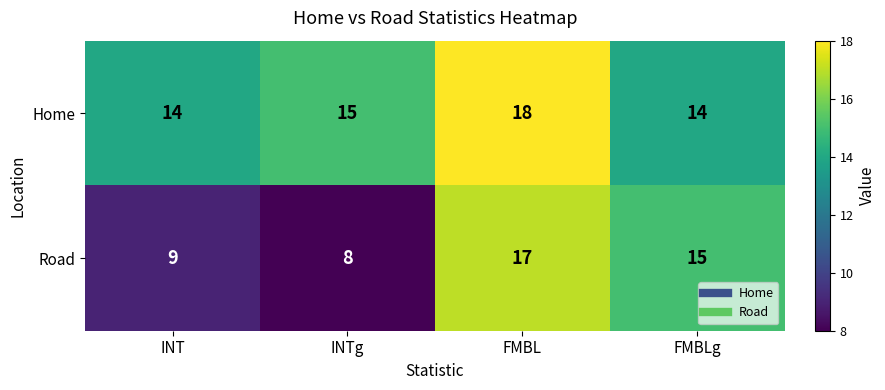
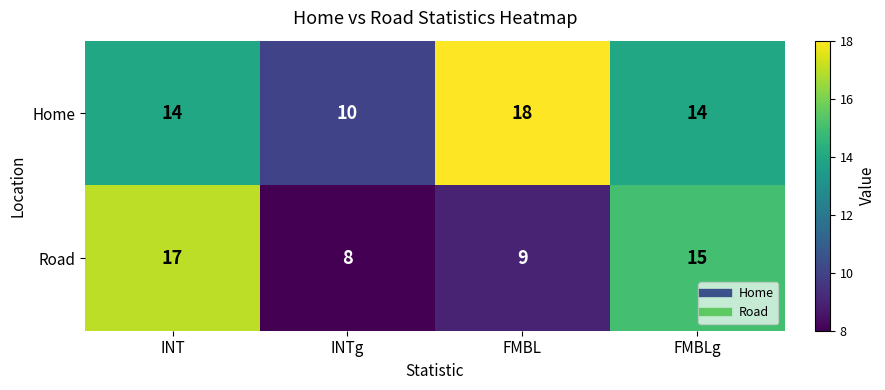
  {
    "Home": {
      "INT": 14,
-     "INTg": 15,
+     "INTg": 10,
      "FMBL": 18,
      "FMBLg": 14
    },
    "Road": {
-     "INT": 9,
+     "INT": 17,
      "INTg": 8,
-     "FMBL": 17,
+     "FMBL": 9,
      "FMBLg": 15
    }
  }
